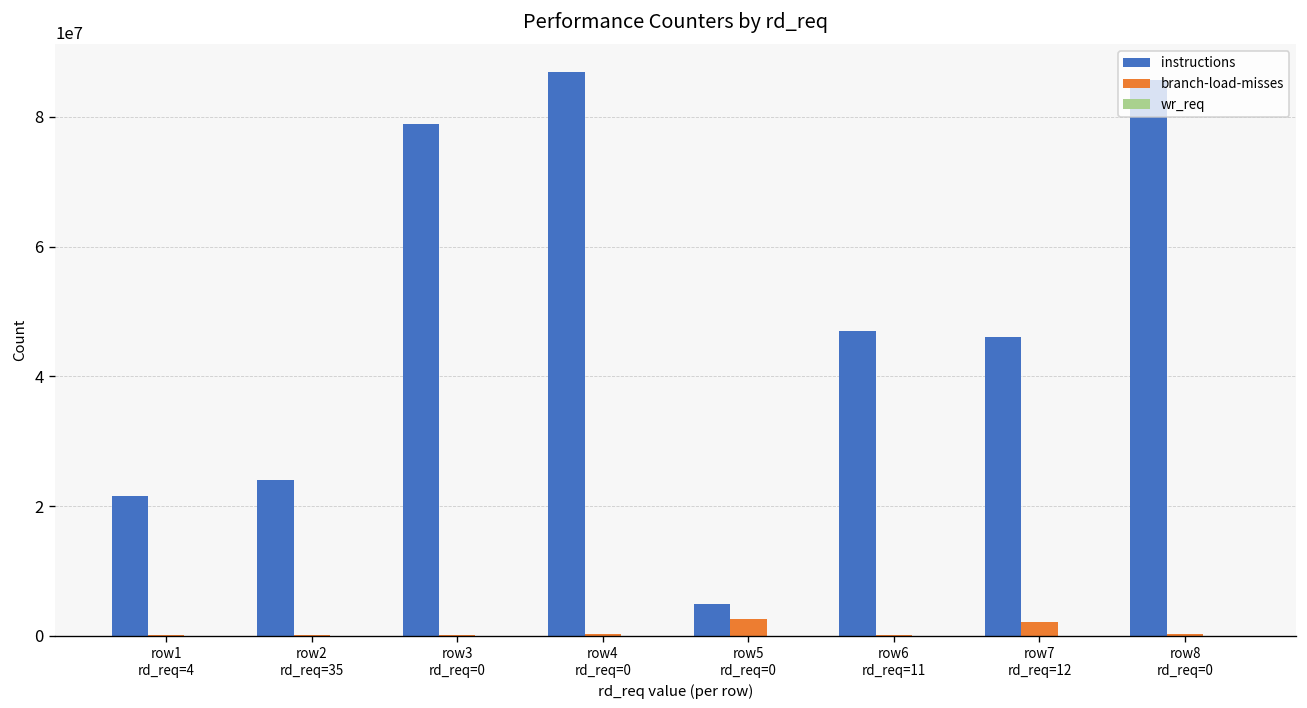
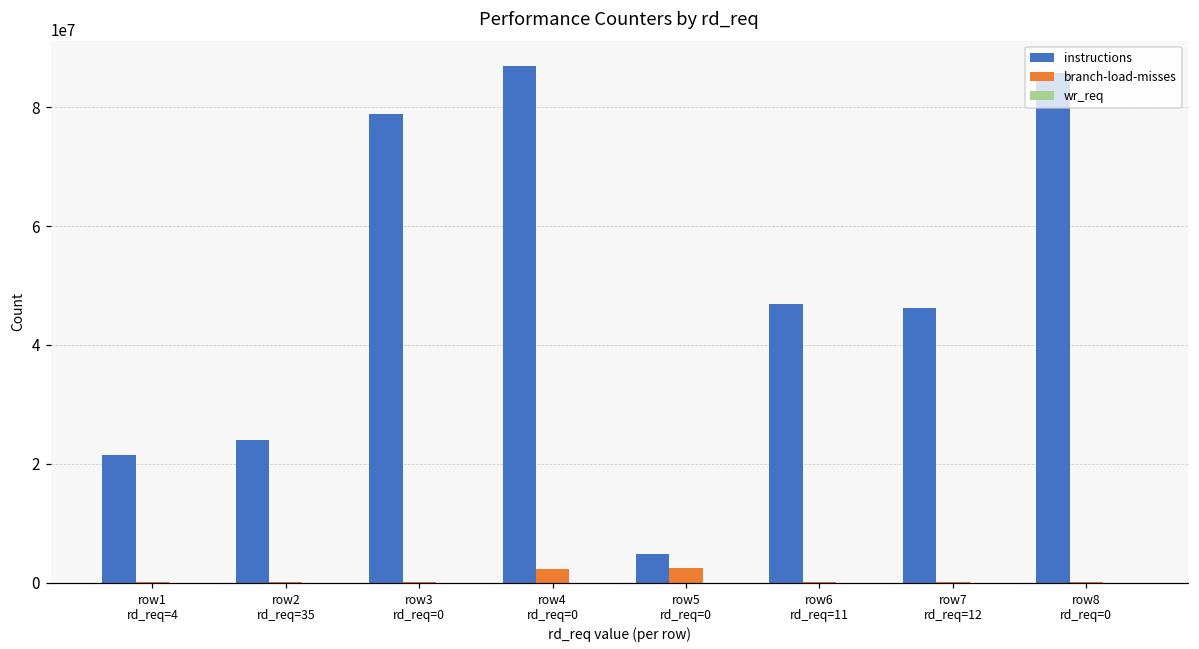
  {
    "instructions": {
      "row1 rd_req=4": 22000000,
      "row2 rd_req=35": 24000000,
      "row3 rd_req=0": 79000000,
      "row4 rd_req=0": 87000000,
      "row5 rd_req=0": 5000000,
      "row6 rd_req=11": 47000000,
      "row7 rd_req=12": 46000000
    },
    "branch-load-misses": {
-     "row4 rd_req=0": 0,
+     "row4 rd_req=0": 2000000,
      "row5 rd_req=0": 3000000,
-     "row7 rd_req=12": 2000000
+     "row7 rd_req=12": 0
    },
    "wr_req": {
      "row3 rd_req=0": 0,
      "row4 rd_req=0": 0,
      "row8 rd_req=0": 0
    }
  }
